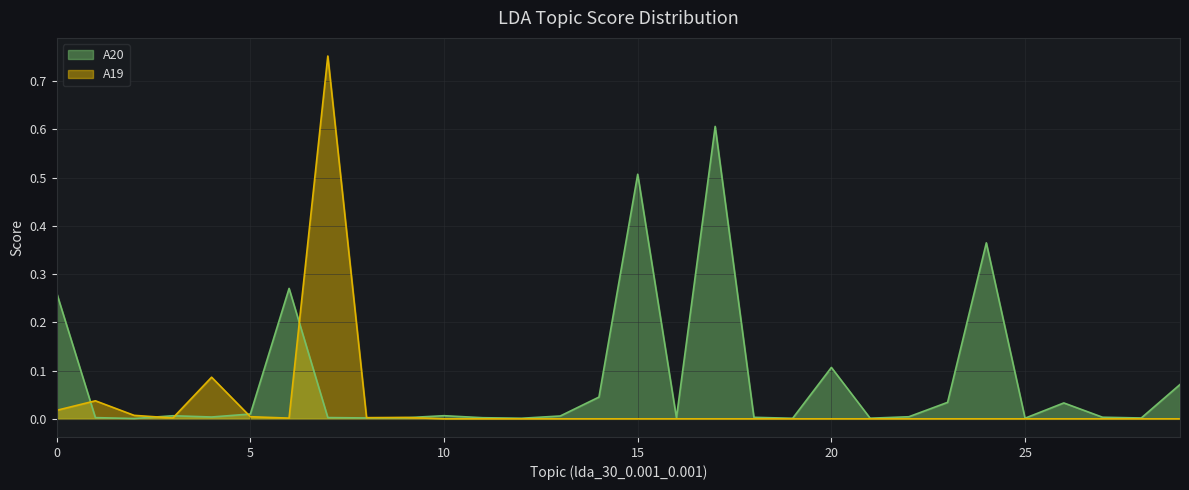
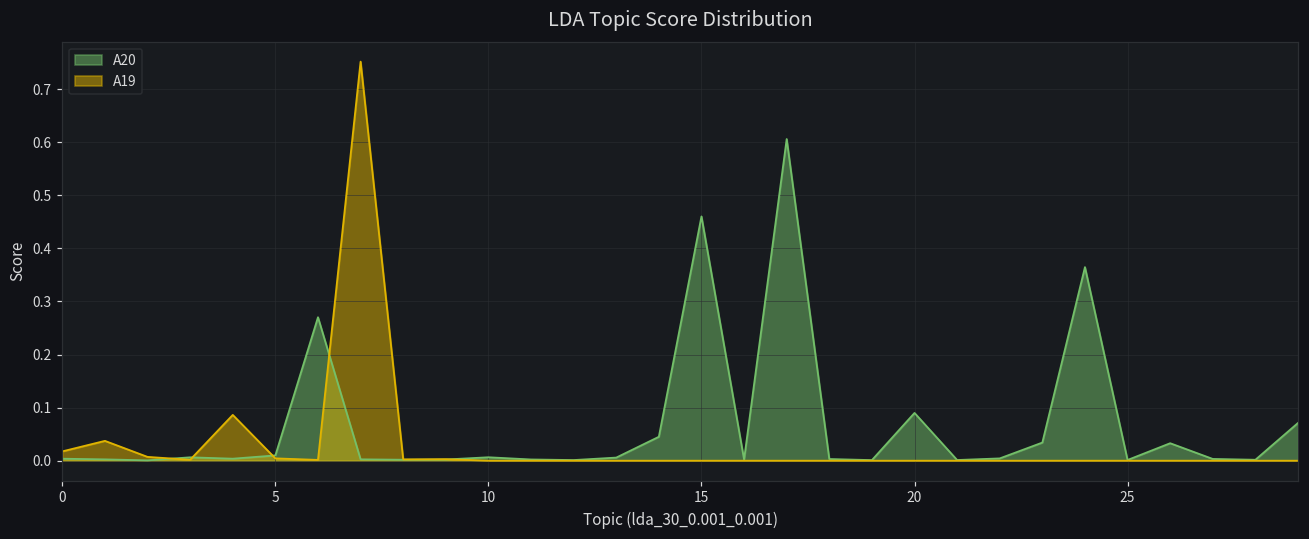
  {
    "A20": {
-     "0": 0.26,
+     "0": 0.00,
      "5": 0.01,
      "10": 0.01,
-     "15": 0.51,
-     "20": 0.11
+     "15": 0.46,
+     "20": 0.09
    },
    "A19": {
      "0": 0.02,
      "5": 0.00,
      "10": 0.00,
      "15": 0.00,
      "20": 0.00
    }
  }
